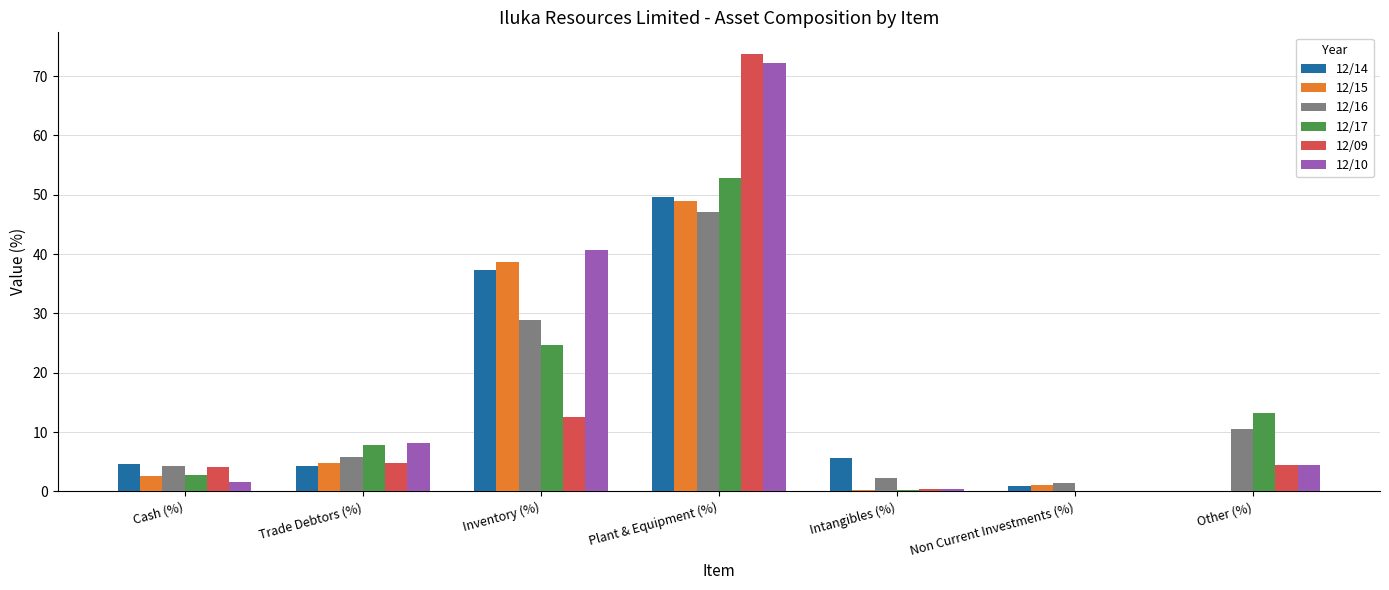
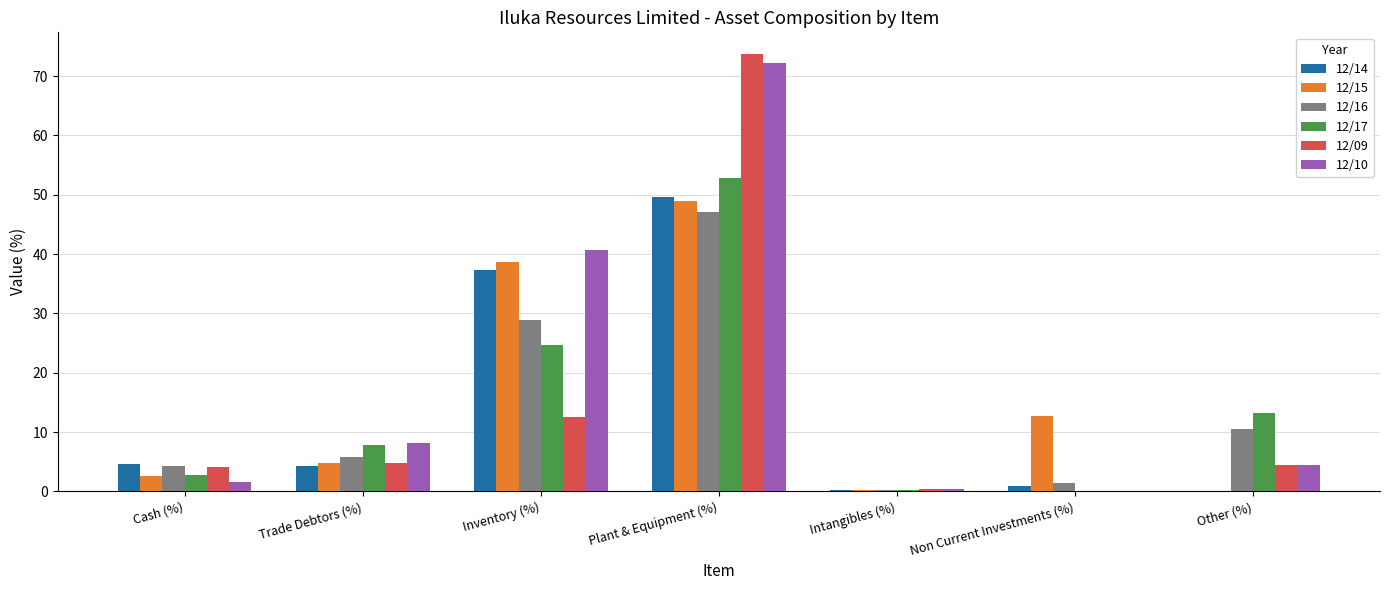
  {
    "12/14": {
      "Cash (%)": 5,
      "Trade Debtors (%)": 4,
      "Inventory (%)": 37,
      "Plant & Equipment (%)": 50,
-     "Intangibles (%)": 6,
+     "Intangibles (%)": 0,
      "Non Current Investments (%)": 1,
      "Other (%)": 0
    },
    "12/15": {
      "Cash (%)": 3,
      "Trade Debtors (%)": 5,
      "Inventory (%)": 39,
      "Plant & Equipment (%)": 49,
-     "Non Current Investments (%)": 1,
+     "Non Current Investments (%)": 13,
      "Other (%)": 0
    },
    "12/16": {
      "Cash (%)": 4,
      "Trade Debtors (%)": 6,
      "Inventory (%)": 29,
      "Plant & Equipment (%)": 47,
-     "Intangibles (%)": 2,
+     "Intangibles (%)": 0,
      "Non Current Investments (%)": 1,
      "Other (%)": 11
    },
    "12/17": {
      "Cash (%)": 3,
      "Trade Debtors (%)": 8,
      "Inventory (%)": 25,
      "Plant & Equipment (%)": 53,
      "Other (%)": 13
    },
    "12/09": {
      "Cash (%)": 4,
      "Trade Debtors (%)": 5,
      "Inventory (%)": 12,
      "Plant & Equipment (%)": 74,
      "Intangibles (%)": 0,
      "Non Current Investments (%)": 0,
      "Other (%)": 4
    },
    "12/10": {
      "Cash (%)": 2,
      "Trade Debtors (%)": 8,
      "Inventory (%)": 41,
      "Plant & Equipment (%)": 72,
      "Non Current Investments (%)": 0,
      "Other (%)": 4
    }
  }
